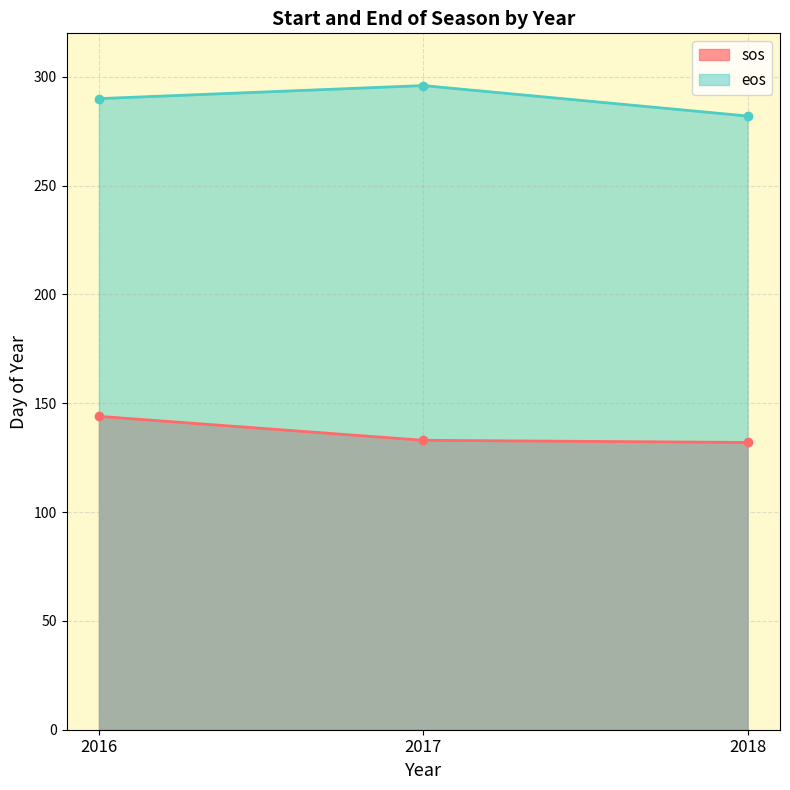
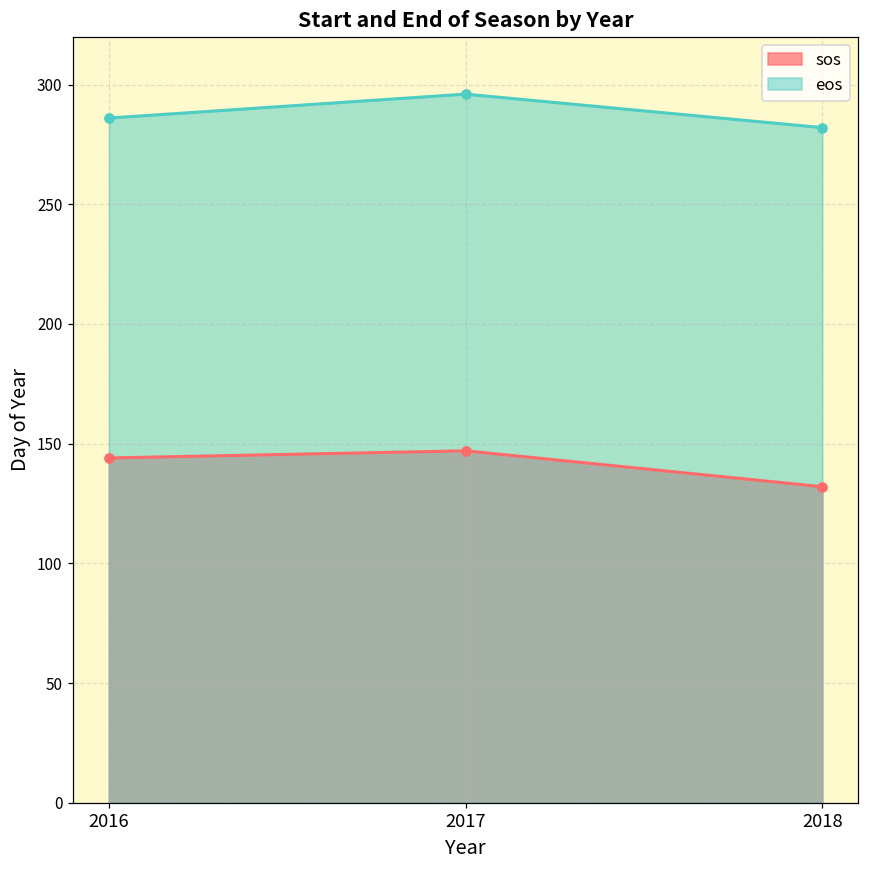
  {
    "sos": {
      "2016": 144,
-     "2017": 133,
+     "2017": 147,
      "2018": 132
    },
    "eos": {
-     "2016": 290,
+     "2016": 286,
      "2017": 296,
      "2018": 282
    }
  }
